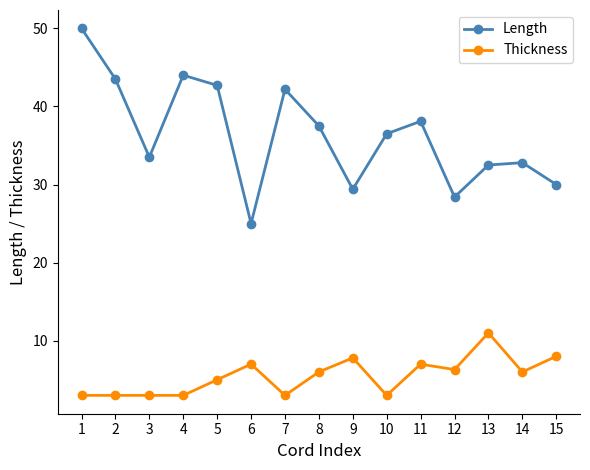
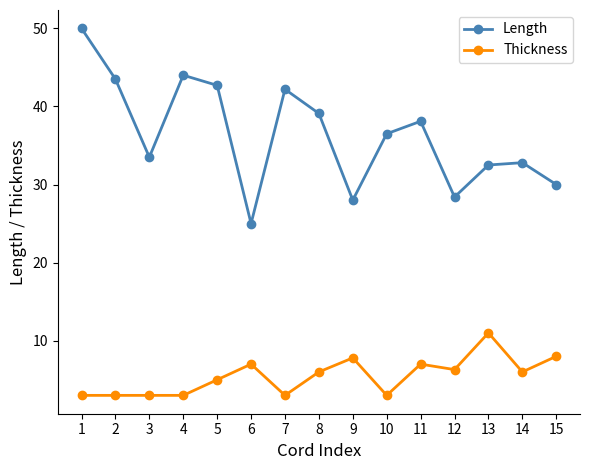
  {
    "Length": {
      "1": 50,
      "2": 44,
      "3": 34,
      "4": 44,
      "5": 43,
      "6": 25,
      "7": 42,
-     "8": 38,
-     "9": 29,
+     "8": 39,
+     "9": 28,
      "10": 37,
      "11": 38,
      "12": 28,
      "13": 33,
      "14": 33,
      "15": 30
    },
    "Thickness": {
      "1": 3,
      "2": 3,
      "3": 3,
      "4": 3,
      "5": 5,
      "6": 7,
      "7": 3,
      "8": 6,
      "9": 8,
      "10": 3,
      "11": 7,
      "12": 6,
      "13": 11,
      "14": 6,
      "15": 8
    }
  }
